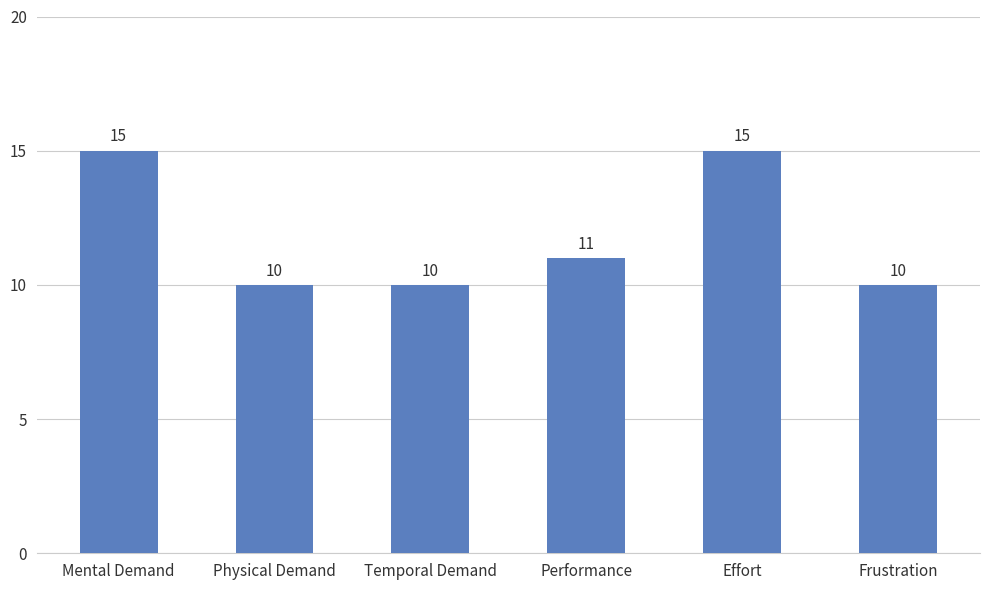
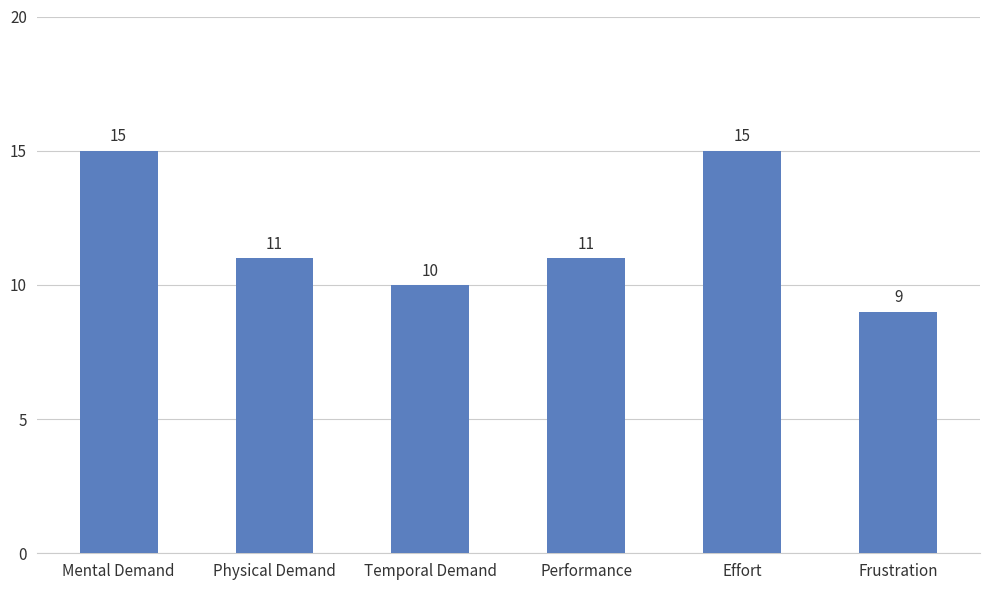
  {
    "Mental Demand": 15,
-   "Physical Demand": 10,
+   "Physical Demand": 11,
    "Temporal Demand": 10,
    "Performance": 11,
    "Effort": 15,
-   "Frustration": 10
+   "Frustration": 9
  }
